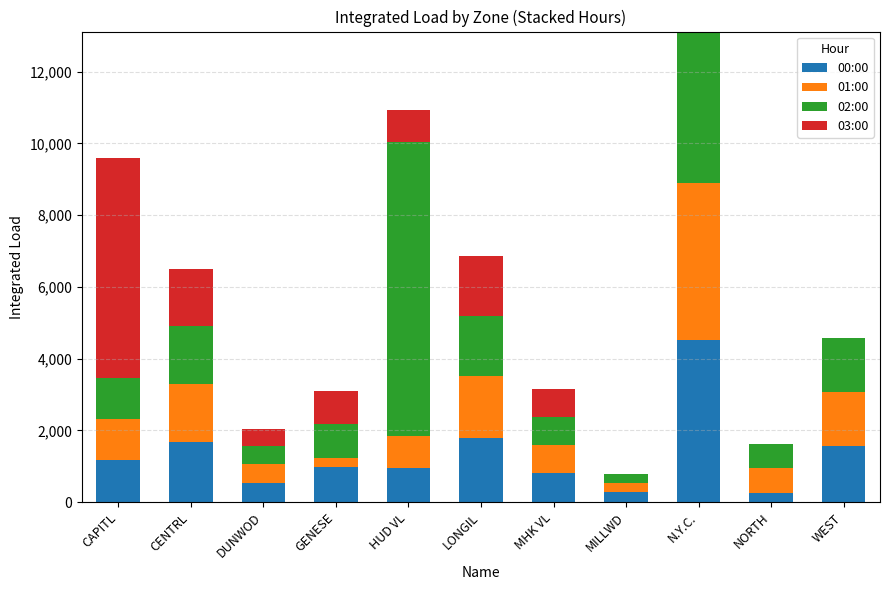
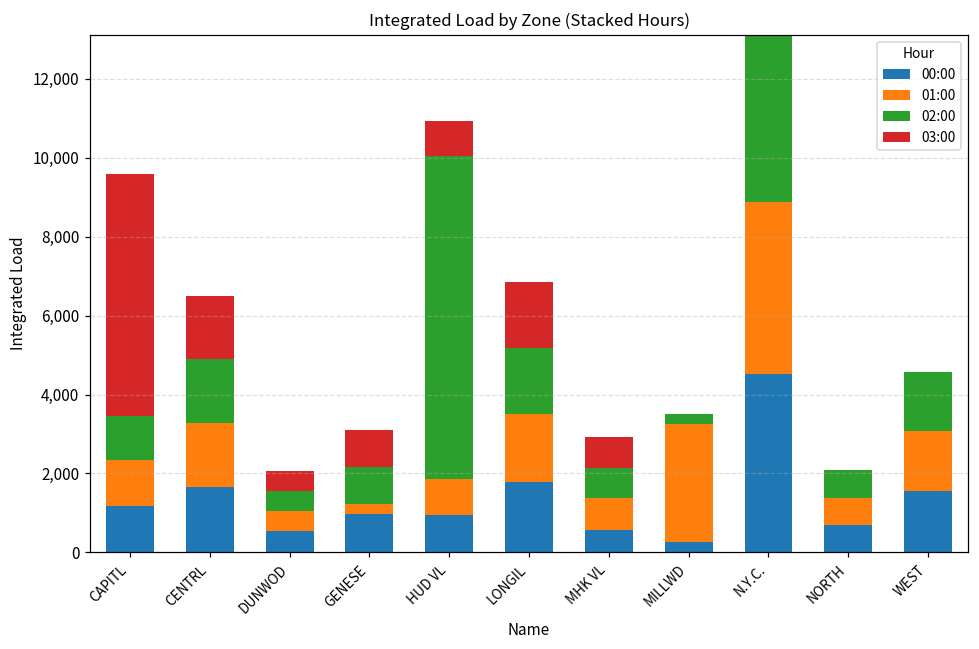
  {
    "00:00": {
      "CAPITL": "1,200",
      "CENTRL": "1,700",
      "DUNWOD": "500",
      "GENESE": "1,000",
      "HUD VL": "900",
      "LONGIL": "1,800",
-     "MHK VL": "800",
+     "MHK VL": "600",
      "MILLWD": "300",
      "N.Y.C.": "4,500",
-     "NORTH": "200",
+     "NORTH": "700",
      "WEST": "1,600"
    },
    "01:00": {
      "CAPITL": "1,100",
      "CENTRL": "1,600",
      "DUNWOD": "500",
      "GENESE": "200",
      "HUD VL": "900",
      "LONGIL": "1,700",
      "MHK VL": "800",
-     "MILLWD": "300",
+     "MILLWD": "3,000",
      "N.Y.C.": "4,400",
      "NORTH": "700",
      "WEST": "1,500"
    },
    "02:00": {
      "CAPITL": "1,100",
      "CENTRL": "1,600",
      "DUNWOD": "500",
      "GENESE": "900",
      "HUD VL": "8,200",
      "LONGIL": "1,700",
      "MHK VL": "800",
      "MILLWD": "300",
      "N.Y.C.": "4,200",
      "NORTH": "700",
      "WEST": "1,500"
    },
    "03:00": {
      "CAPITL": "6,100",
      "CENTRL": "1,600",
      "DUNWOD": "500",
      "GENESE": "900",
      "HUD VL": "900",
      "LONGIL": "1,700",
      "MHK VL": "800",
      "MILLWD": "0",
      "N.Y.C.": "0",
      "NORTH": "0",
      "WEST": "0"
    }
  }
